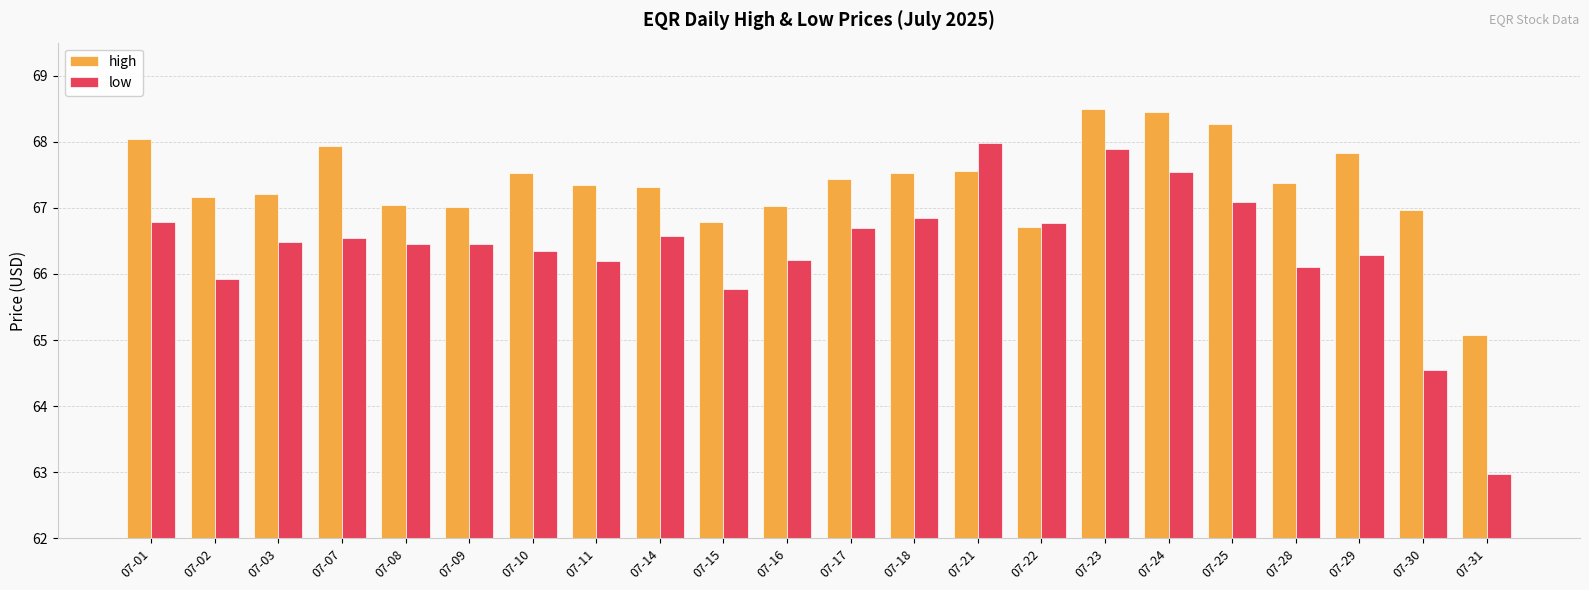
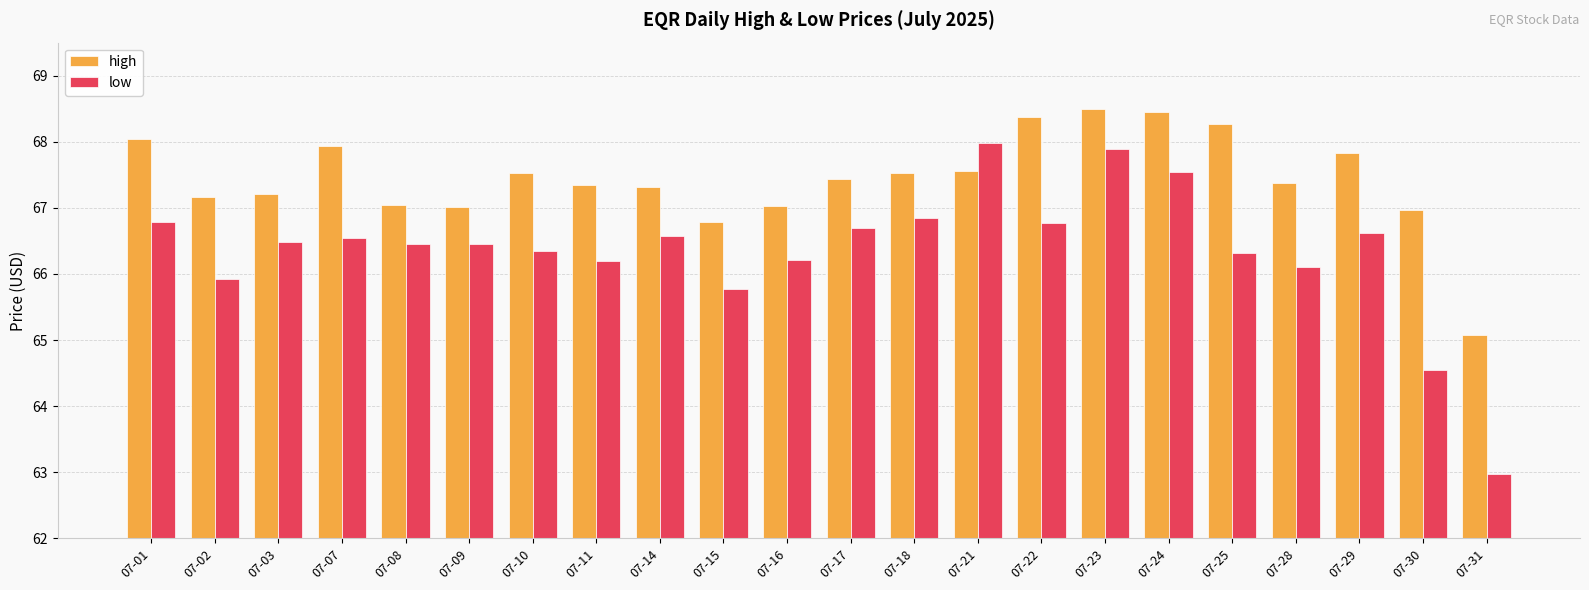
  {
    "high": {
      "07-01": 68.0,
      "07-02": 67.2,
      "07-03": 67.2,
      "07-07": 67.9,
      "07-08": 67.0,
      "07-09": 67.0,
      "07-10": 67.5,
      "07-11": 67.3,
      "07-14": 67.3,
      "07-15": 66.8,
      "07-16": 67.0,
      "07-17": 67.4,
      "07-18": 67.5,
      "07-21": 67.6,
-     "07-22": 66.7,
+     "07-22": 68.4,
      "07-23": 68.5,
      "07-24": 68.5,
      "07-25": 68.3,
      "07-28": 67.4,
      "07-29": 67.8,
      "07-30": 67.0,
      "07-31": 65.1
    },
    "low": {
      "07-01": 66.8,
      "07-02": 65.9,
      "07-03": 66.5,
      "07-07": 66.5,
      "07-08": 66.5,
      "07-09": 66.5,
      "07-10": 66.3,
      "07-11": 66.2,
      "07-14": 66.6,
      "07-15": 65.8,
      "07-16": 66.2,
      "07-17": 66.7,
      "07-18": 66.8,
      "07-21": 68.0,
      "07-22": 66.8,
      "07-23": 67.9,
      "07-24": 67.5,
-     "07-25": 67.1,
+     "07-25": 66.3,
      "07-28": 66.1,
-     "07-29": 66.3,
+     "07-29": 66.6,
      "07-30": 64.5,
      "07-31": 63.0
    }
  }
